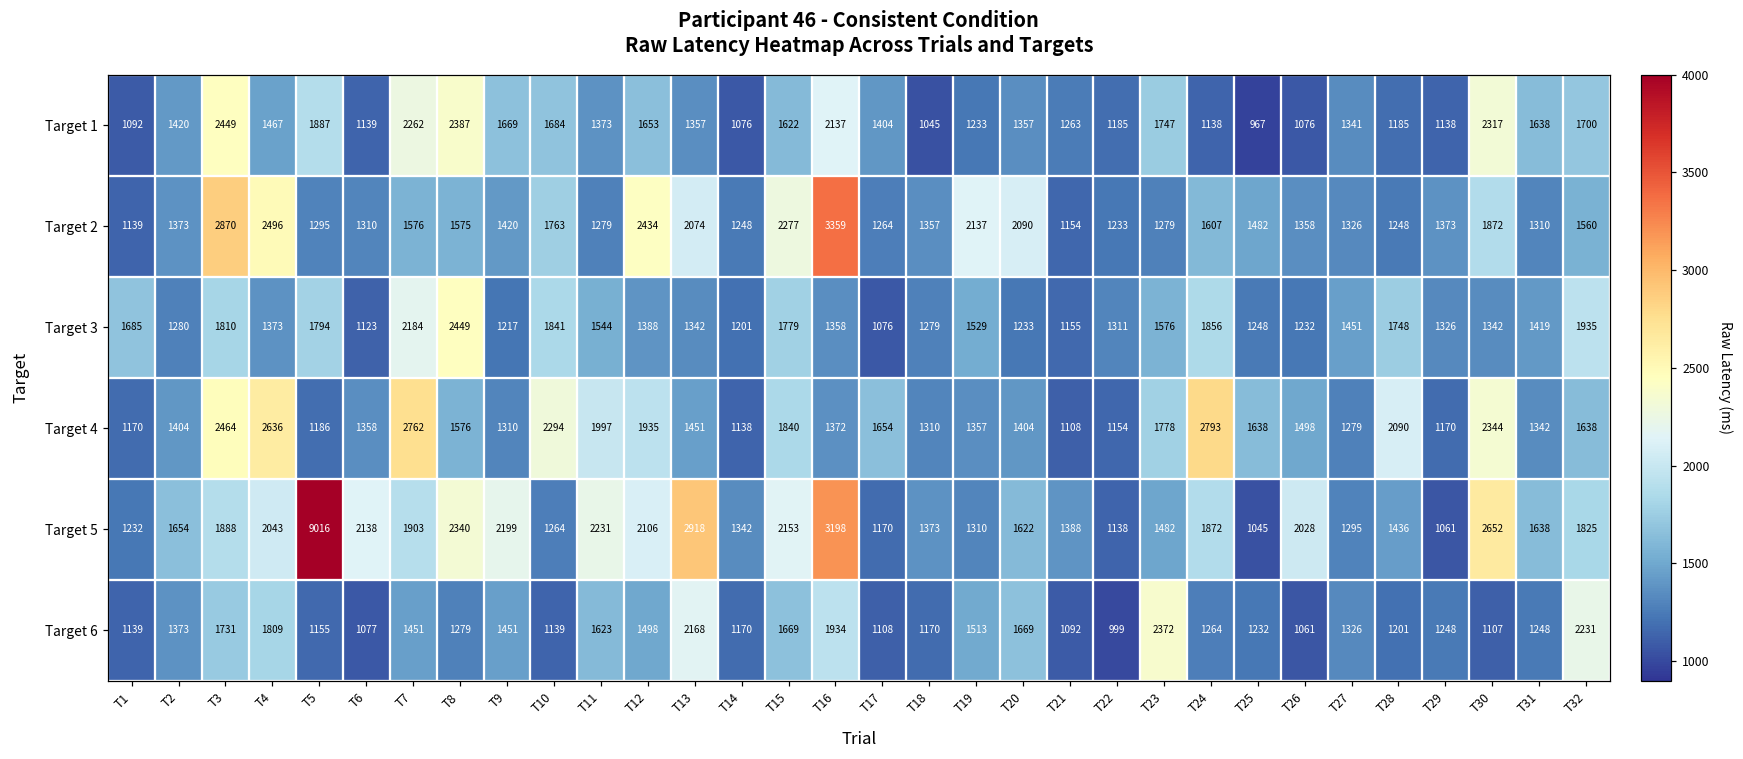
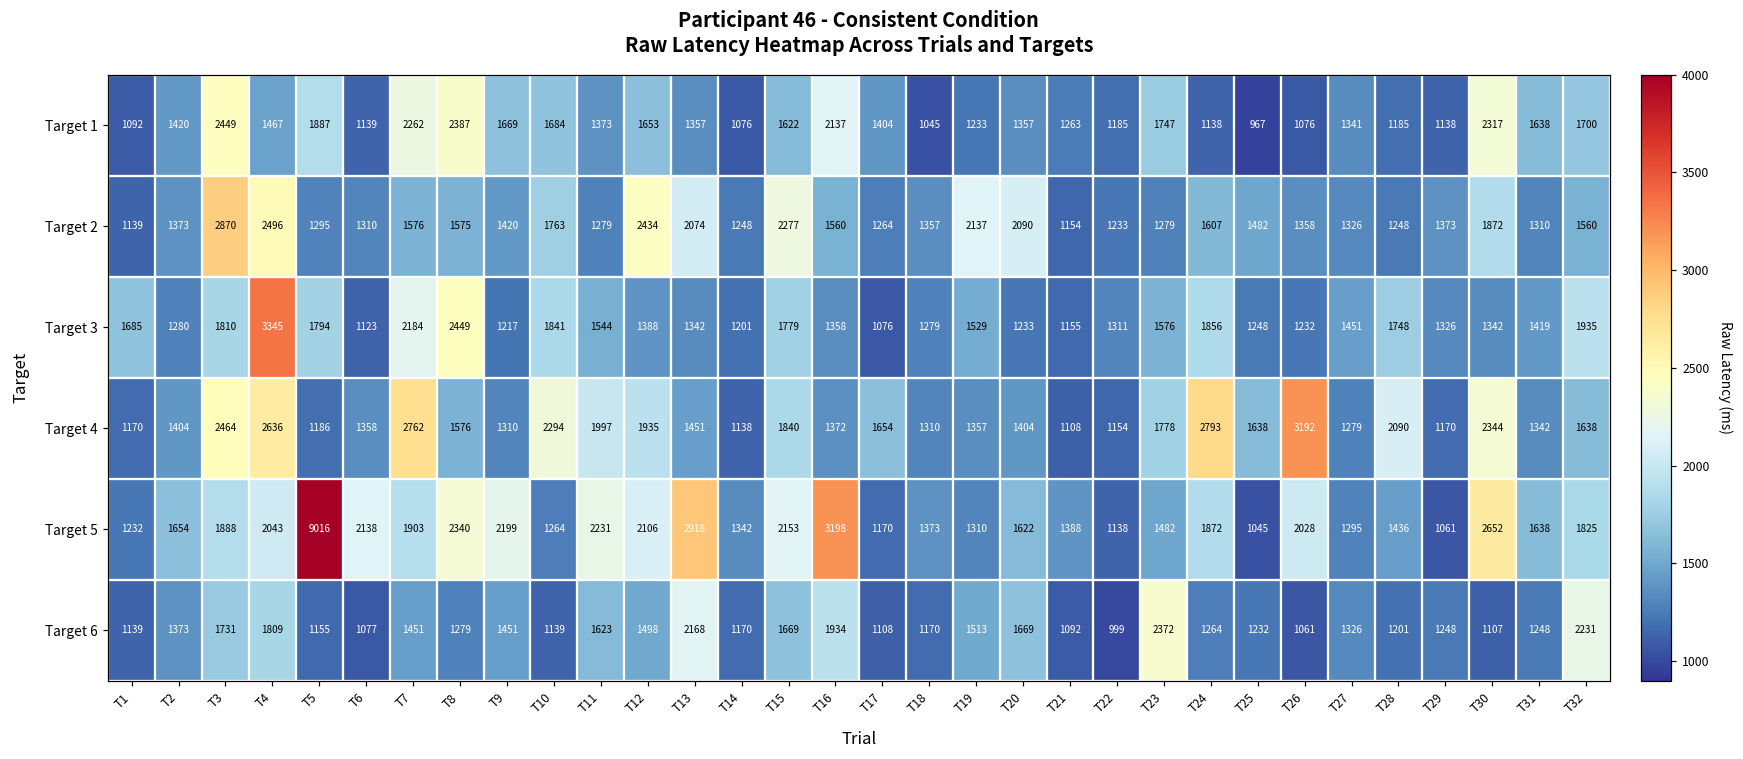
  {
    "Target 1": {
      "T1": 1092,
      "T2": 1420,
      "T3": 2449,
      "T4": 1467,
      "T5": 1887,
      "T6": 1139,
      "T7": 2262,
      "T8": 2387,
      "T9": 1669,
      "T10": 1684,
      "T11": 1373,
      "T12": 1653,
      "T13": 1357,
      "T14": 1076,
      "T15": 1622,
      "T16": 2137,
      "T17": 1404,
      "T18": 1045,
      "T19": 1233,
      "T20": 1357,
      "T21": 1263,
      "T22": 1185,
      "T23": 1747,
      "T24": 1138,
      "T25": 967,
      "T26": 1076,
      "T27": 1341,
      "T28": 1185,
      "T29": 1138,
      "T30": 2317,
      "T31": 1638,
      "T32": 1700
    },
    "Target 2": {
      "T1": 1139,
      "T2": 1373,
      "T3": 2870,
      "T4": 2496,
      "T5": 1295,
      "T6": 1310,
      "T7": 1576,
      "T8": 1575,
      "T9": 1420,
      "T10": 1763,
      "T11": 1279,
      "T12": 2434,
      "T13": 2074,
      "T14": 1248,
      "T15": 2277,
-     "T16": 3359,
+     "T16": 1560,
      "T17": 1264,
      "T18": 1357,
      "T19": 2137,
      "T20": 2090,
      "T21": 1154,
      "T22": 1233,
      "T23": 1279,
      "T24": 1607,
      "T25": 1482,
      "T26": 1358,
      "T27": 1326,
      "T28": 1248,
      "T29": 1373,
      "T30": 1872,
      "T31": 1310,
      "T32": 1560
    },
    "Target 3": {
      "T1": 1685,
      "T2": 1280,
      "T3": 1810,
-     "T4": 1373,
+     "T4": 3345,
      "T5": 1794,
      "T6": 1123,
      "T7": 2184,
      "T8": 2449,
      "T9": 1217,
      "T10": 1841,
      "T11": 1544,
      "T12": 1388,
      "T13": 1342,
      "T14": 1201,
      "T15": 1779,
      "T16": 1358,
      "T17": 1076,
      "T18": 1279,
      "T19": 1529,
      "T20": 1233,
      "T21": 1155,
      "T22": 1311,
      "T23": 1576,
      "T24": 1856,
      "T25": 1248,
      "T26": 1232,
      "T27": 1451,
      "T28": 1748,
      "T29": 1326,
      "T30": 1342,
      "T31": 1419,
      "T32": 1935
    },
    "Target 4": {
      "T1": 1170,
      "T2": 1404,
      "T3": 2464,
      "T4": 2636,
      "T5": 1186,
      "T6": 1358,
      "T7": 2762,
      "T8": 1576,
      "T9": 1310,
      "T10": 2294,
      "T11": 1997,
      "T12": 1935,
      "T13": 1451,
      "T14": 1138,
      "T15": 1840,
      "T16": 1372,
      "T17": 1654,
      "T18": 1310,
      "T19": 1357,
      "T20": 1404,
      "T21": 1108,
      "T22": 1154,
      "T23": 1778,
      "T24": 2793,
      "T25": 1638,
-     "T26": 1498,
+     "T26": 3192,
      "T27": 1279,
      "T28": 2090,
      "T29": 1170,
      "T30": 2344,
      "T31": 1342,
      "T32": 1638
    },
    "Target 5": {
      "T1": 1232,
      "T2": 1654,
      "T3": 1888,
      "T4": 2043,
      "T5": 9016,
      "T6": 2138,
      "T7": 1903,
      "T8": 2340,
      "T9": 2199,
      "T10": 1264,
      "T11": 2231,
      "T12": 2106,
      "T13": 2918,
      "T14": 1342,
      "T15": 2153,
      "T16": 3198,
      "T17": 1170,
      "T18": 1373,
      "T19": 1310,
      "T20": 1622,
      "T21": 1388,
      "T22": 1138,
      "T23": 1482,
      "T24": 1872,
      "T25": 1045,
      "T26": 2028,
      "T27": 1295,
      "T28": 1436,
      "T29": 1061,
      "T30": 2652,
      "T31": 1638,
      "T32": 1825
    },
    "Target 6": {
      "T1": 1139,
      "T2": 1373,
      "T3": 1731,
      "T4": 1809,
      "T5": 1155,
      "T6": 1077,
      "T7": 1451,
      "T8": 1279,
      "T9": 1451,
      "T10": 1139,
      "T11": 1623,
      "T12": 1498,
      "T13": 2168,
      "T14": 1170,
      "T15": 1669,
      "T16": 1934,
      "T17": 1108,
      "T18": 1170,
      "T19": 1513,
      "T20": 1669,
      "T21": 1092,
      "T22": 999,
      "T23": 2372,
      "T24": 1264,
      "T25": 1232,
      "T26": 1061,
      "T27": 1326,
      "T28": 1201,
      "T29": 1248,
      "T30": 1107,
      "T31": 1248,
      "T32": 2231
    }
  }
